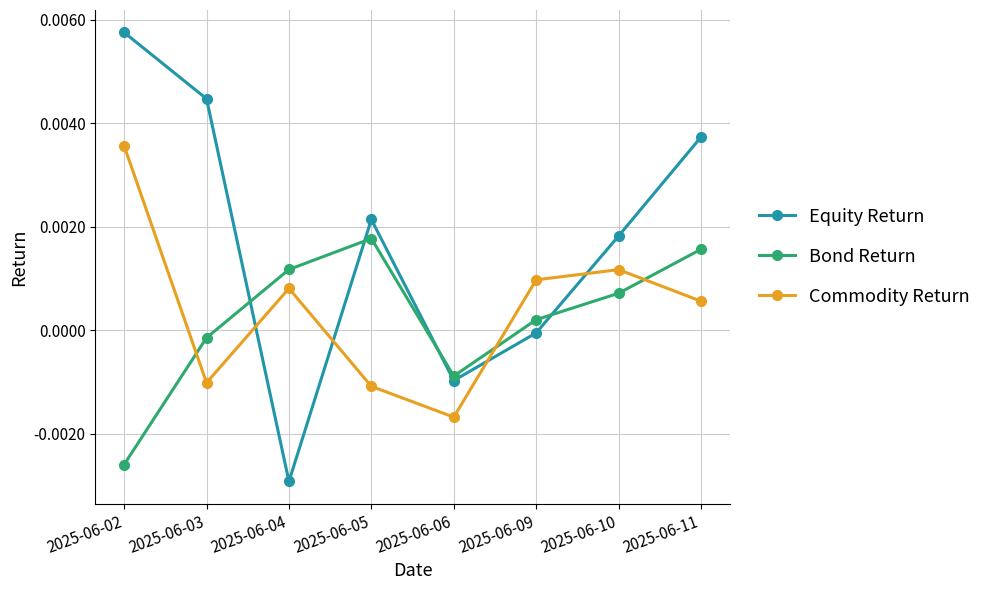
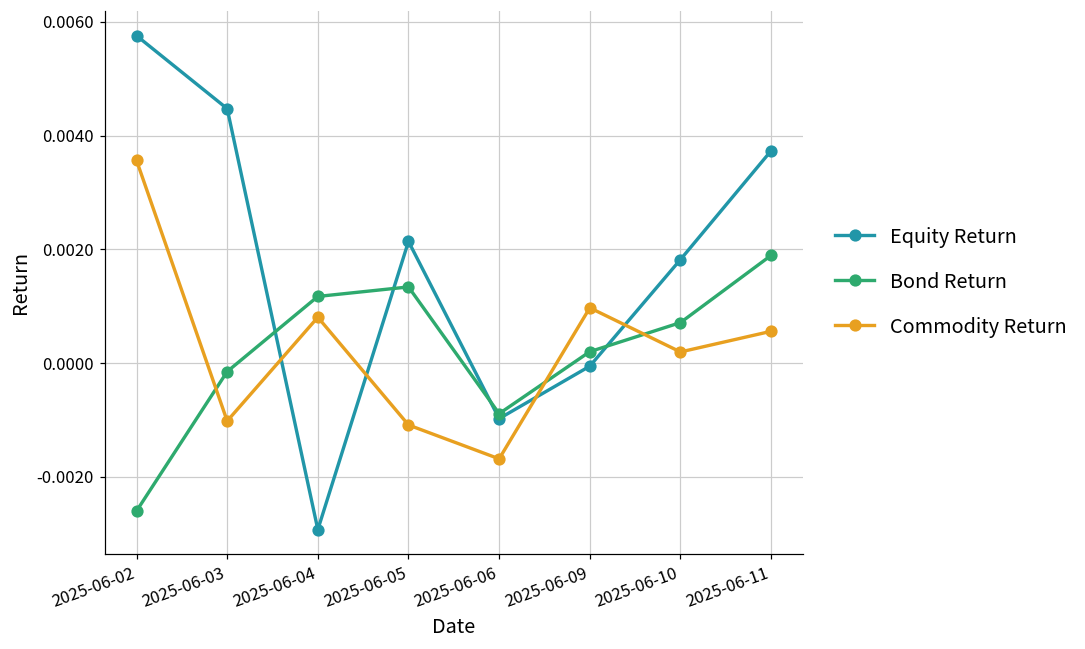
  {
    "Equity Return": {
      "2025-06-02": 0.0058,
      "2025-06-03": 0.0045,
      "2025-06-04": -0.0029,
      "2025-06-05": 0.0021,
      "2025-06-06": -0.0010,
      "2025-06-09": -0.0001,
      "2025-06-10": 0.0018,
      "2025-06-11": 0.0037
    },
    "Bond Return": {
      "2025-06-02": -0.0026,
      "2025-06-03": -0.0001,
      "2025-06-04": 0.0012,
-     "2025-06-05": 0.0018,
+     "2025-06-05": 0.0013,
      "2025-06-06": -0.0009,
      "2025-06-09": 0.0002,
      "2025-06-10": 0.0007,
-     "2025-06-11": 0.0016
+     "2025-06-11": 0.0019
    },
    "Commodity Return": {
      "2025-06-02": 0.0036,
      "2025-06-03": -0.0010,
      "2025-06-04": 0.0008,
      "2025-06-05": -0.0011,
      "2025-06-06": -0.0017,
      "2025-06-09": 0.0010,
-     "2025-06-10": 0.0012,
+     "2025-06-10": 0.0002,
      "2025-06-11": 0.0006
    }
  }
